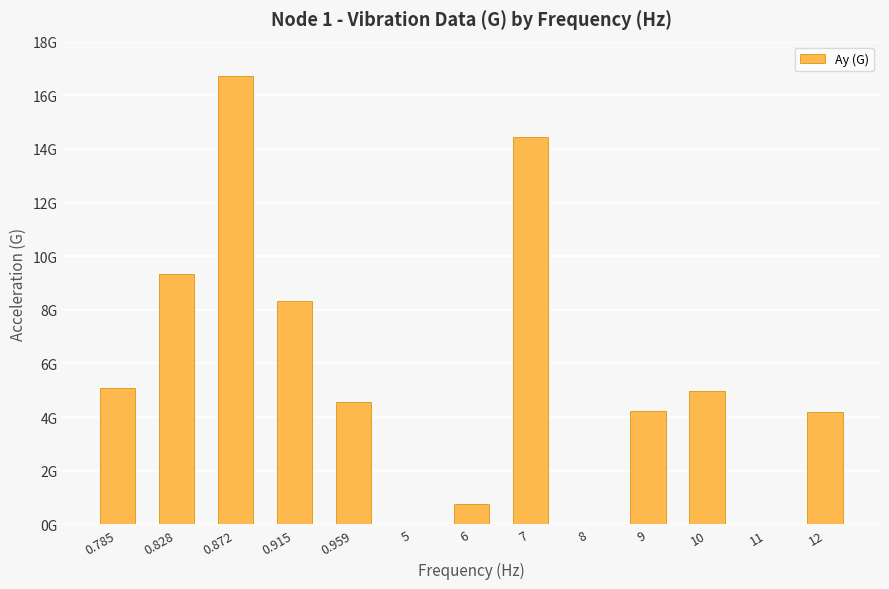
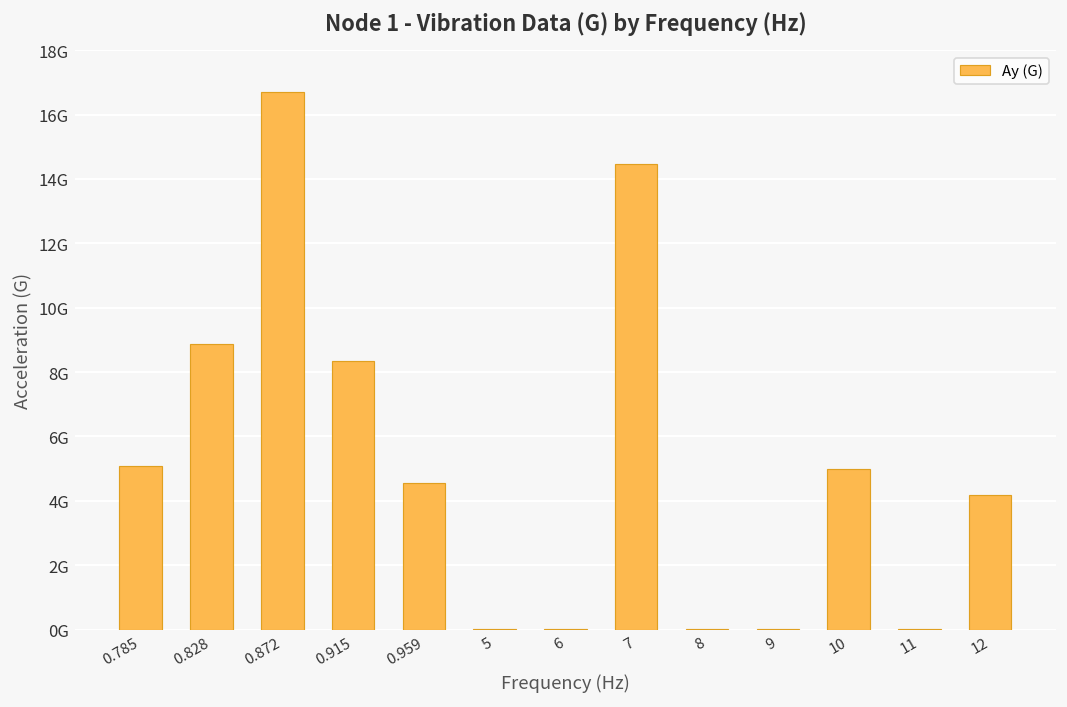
  {
    "0.785": 5100000000,
-   "0.828": 9300000000,
+   "0.828": 8900000000,
    "0.872": 16700000000,
    "0.915": 8300000000,
    "0.959": 4600000000,
-   "6": 800000000,
+   "6": 0,
    "7": 14500000000,
-   "9": 4200000000,
+   "9": 0,
    "10": 5000000000,
    "12": 4200000000
  }
